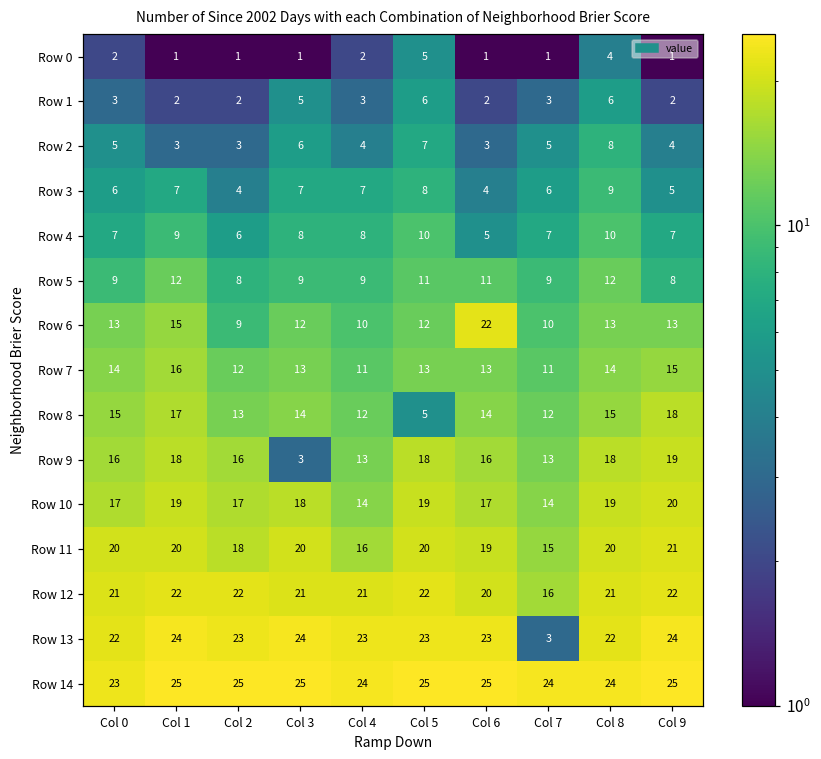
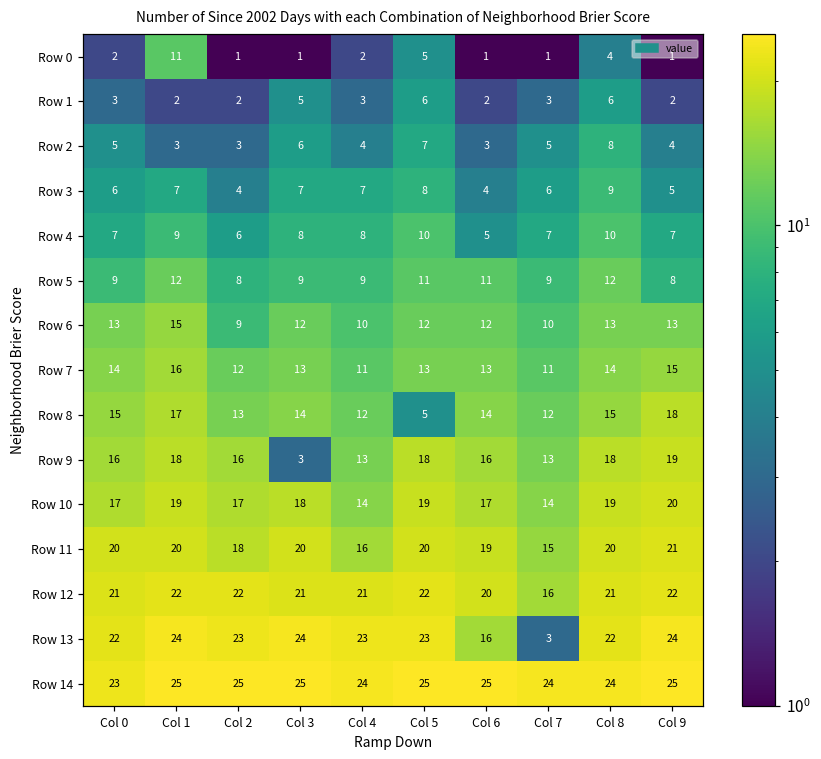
  {
    "Row 0": {
      "Col 0": 2,
-     "Col 1": 1,
+     "Col 1": 11,
      "Col 2": 1,
      "Col 3": 1,
      "Col 4": 2,
      "Col 5": 5,
      "Col 6": 1,
      "Col 7": 1,
      "Col 8": 4
    },
    "Row 1": {
      "Col 0": 3,
      "Col 1": 2,
      "Col 2": 2,
      "Col 3": 5,
      "Col 4": 3,
      "Col 5": 6,
      "Col 6": 2,
      "Col 7": 3,
      "Col 8": 6,
      "Col 9": 2
    },
    "Row 2": {
      "Col 0": 5,
      "Col 1": 3,
      "Col 2": 3,
      "Col 3": 6,
      "Col 4": 4,
      "Col 5": 7,
      "Col 6": 3,
      "Col 7": 5,
      "Col 8": 8,
      "Col 9": 4
    },
    "Row 3": {
      "Col 0": 6,
      "Col 1": 7,
      "Col 2": 4,
      "Col 3": 7,
      "Col 4": 7,
      "Col 5": 8,
      "Col 6": 4,
      "Col 7": 6,
      "Col 8": 9,
      "Col 9": 5
    },
    "Row 4": {
      "Col 0": 7,
      "Col 1": 9,
      "Col 2": 6,
      "Col 3": 8,
      "Col 4": 8,
      "Col 5": 10,
      "Col 6": 5,
      "Col 7": 7,
      "Col 8": 10,
      "Col 9": 7
    },
    "Row 5": {
      "Col 0": 9,
      "Col 1": 12,
      "Col 2": 8,
      "Col 3": 9,
      "Col 4": 9,
      "Col 5": 11,
      "Col 6": 11,
      "Col 7": 9,
      "Col 8": 12,
      "Col 9": 8
    },
    "Row 6": {
      "Col 0": 13,
      "Col 1": 15,
      "Col 2": 9,
      "Col 3": 12,
      "Col 4": 10,
      "Col 5": 12,
-     "Col 6": 22,
+     "Col 6": 12,
      "Col 7": 10,
      "Col 8": 13,
      "Col 9": 13
    },
    "Row 7": {
      "Col 0": 14,
      "Col 1": 16,
      "Col 2": 12,
      "Col 3": 13,
      "Col 4": 11,
      "Col 5": 13,
      "Col 6": 13,
      "Col 7": 11,
      "Col 8": 14,
      "Col 9": 15
    },
    "Row 8": {
      "Col 0": 15,
      "Col 1": 17,
      "Col 2": 13,
      "Col 3": 14,
      "Col 4": 12,
      "Col 5": 5,
      "Col 6": 14,
      "Col 7": 12,
      "Col 8": 15,
      "Col 9": 18
    },
    "Row 9": {
      "Col 0": 16,
      "Col 1": 18,
      "Col 2": 16,
      "Col 3": 3,
      "Col 4": 13,
      "Col 5": 18,
      "Col 6": 16,
      "Col 7": 13,
      "Col 8": 18,
      "Col 9": 19
    },
    "Row 10": {
      "Col 0": 17,
      "Col 1": 19,
      "Col 2": 17,
      "Col 3": 18,
      "Col 4": 14,
      "Col 5": 19,
      "Col 6": 17,
      "Col 7": 14,
      "Col 8": 19,
      "Col 9": 20
    },
    "Row 11": {
      "Col 0": 20,
      "Col 1": 20,
      "Col 2": 18,
      "Col 3": 20,
      "Col 4": 16,
      "Col 5": 20,
      "Col 6": 19,
      "Col 7": 15,
      "Col 8": 20,
      "Col 9": 21
    },
    "Row 12": {
      "Col 0": 21,
      "Col 1": 22,
      "Col 2": 22,
      "Col 3": 21,
      "Col 4": 21,
      "Col 5": 22,
      "Col 6": 20,
      "Col 7": 16,
      "Col 8": 21,
      "Col 9": 22
    },
    "Row 13": {
      "Col 0": 22,
      "Col 1": 24,
      "Col 2": 23,
      "Col 3": 24,
      "Col 4": 23,
      "Col 5": 23,
-     "Col 6": 23,
+     "Col 6": 16,
      "Col 7": 3,
      "Col 8": 22,
      "Col 9": 24
    },
    "Row 14": {
      "Col 0": 23,
      "Col 1": 25,
      "Col 2": 25,
      "Col 3": 25,
      "Col 4": 24,
      "Col 5": 25,
      "Col 6": 25,
      "Col 7": 24,
      "Col 8": 24,
      "Col 9": 25
    }
  }
